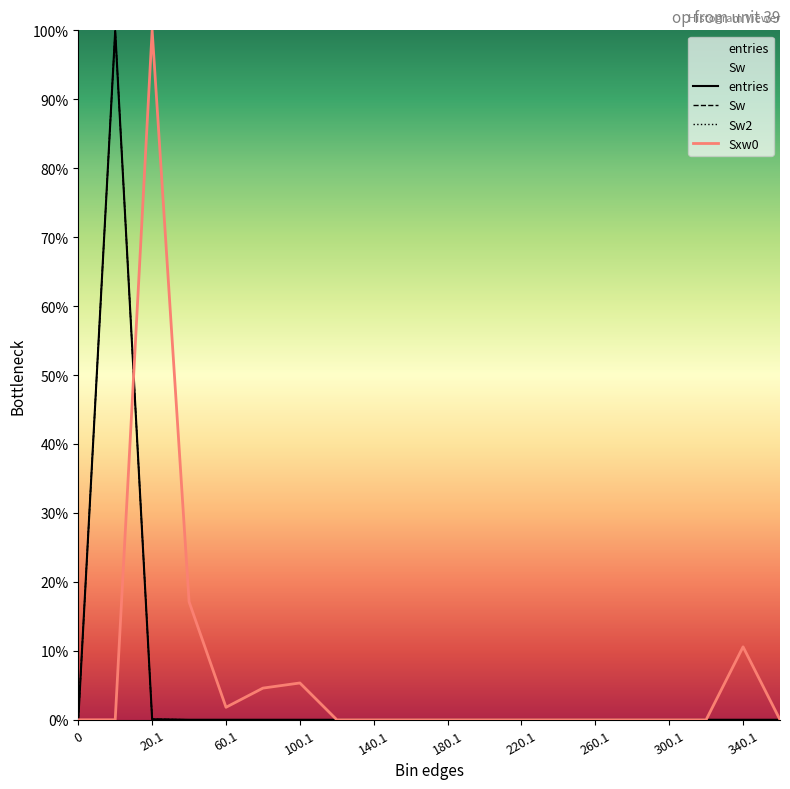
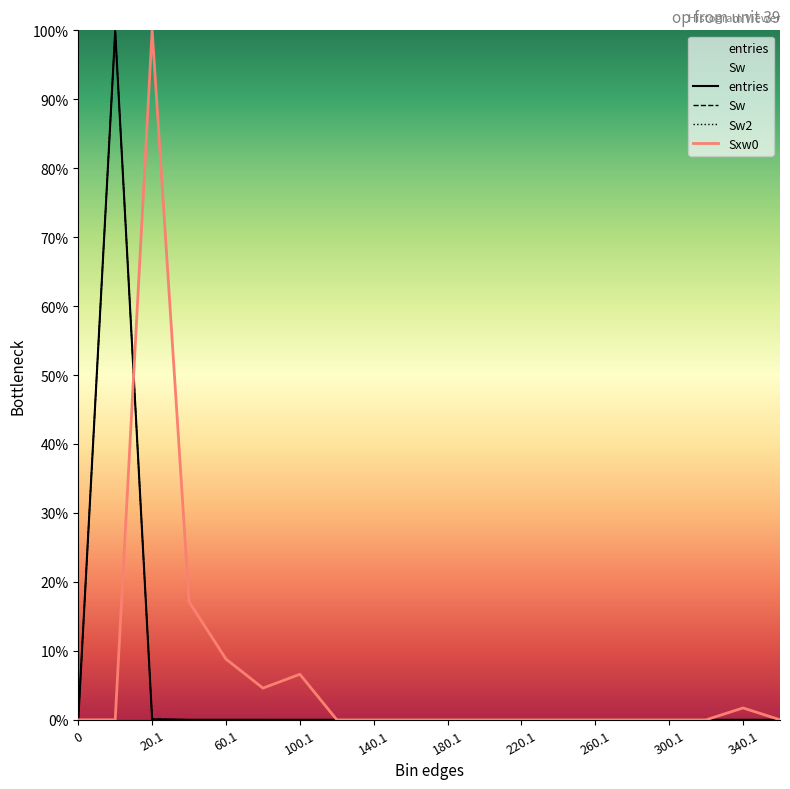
  {
    "Sw": {
      "20.1": "0%",
      "60.1": "0%",
      "100.1": "0%",
      "340.1": "0%"
    },
    "Sxw0": {
      "20.1": "100%",
-     "60.1": "2%",
-     "100.1": "5%",
-     "340.1": "11%"
+     "60.1": "9%",
+     "100.1": "7%",
+     "340.1": "2%"
    }
  }
